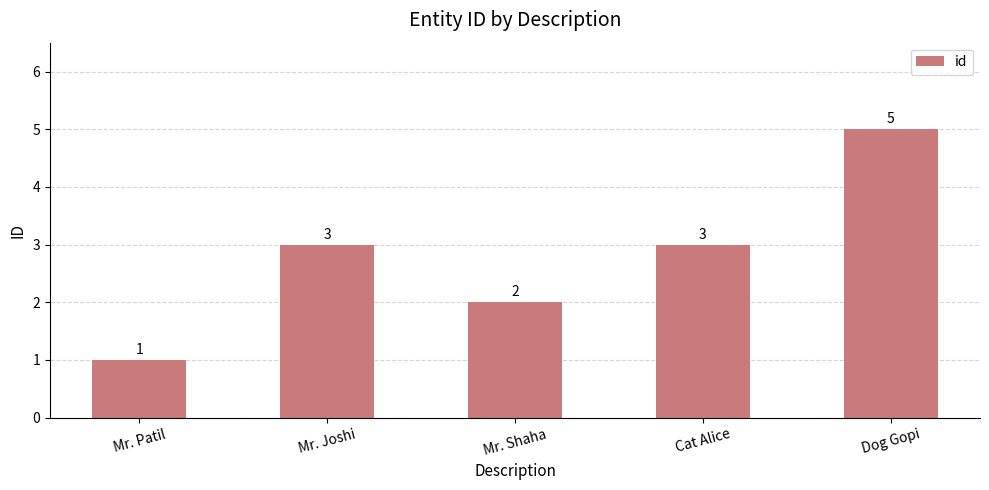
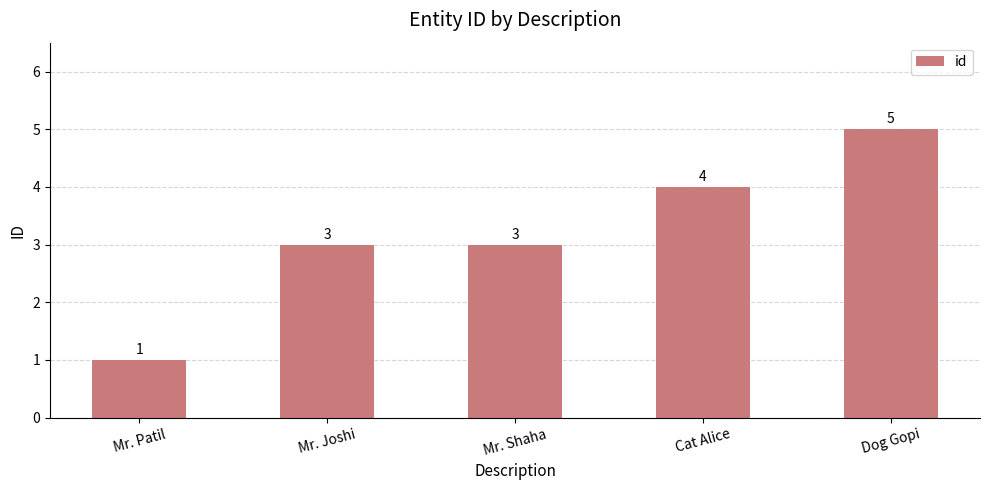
  {
    "Mr. Patil": 1,
    "Mr. Joshi": 3,
-   "Mr. Shaha": 2,
-   "Cat Alice": 3,
+   "Mr. Shaha": 3,
+   "Cat Alice": 4,
    "Dog Gopi": 5
  }
